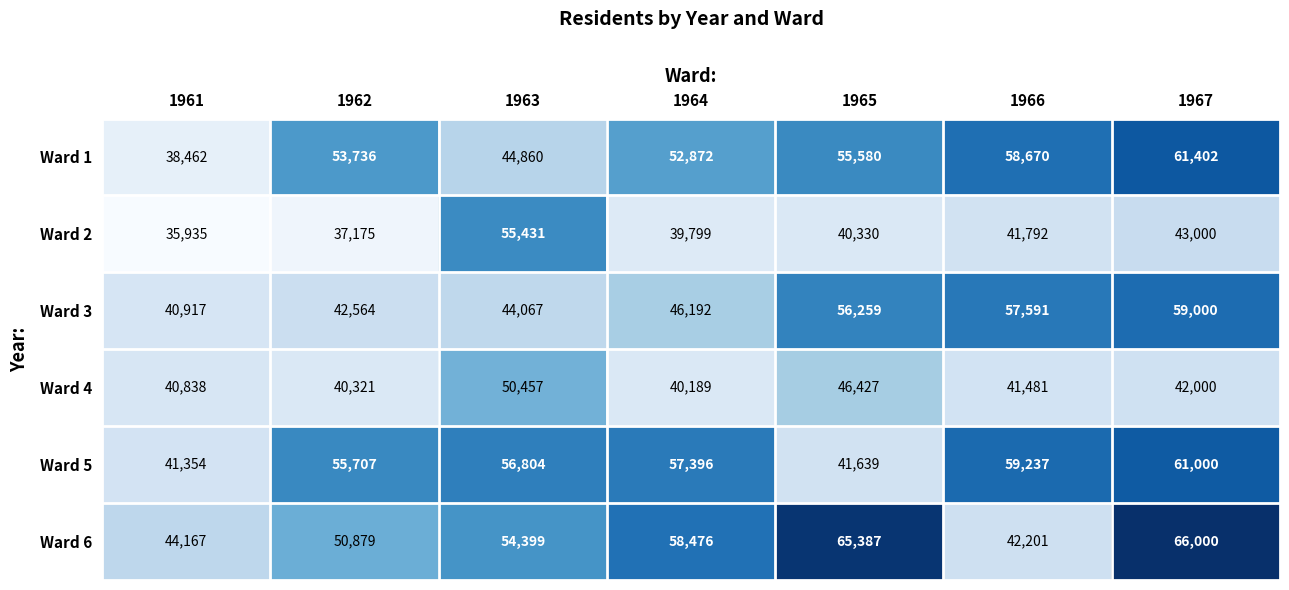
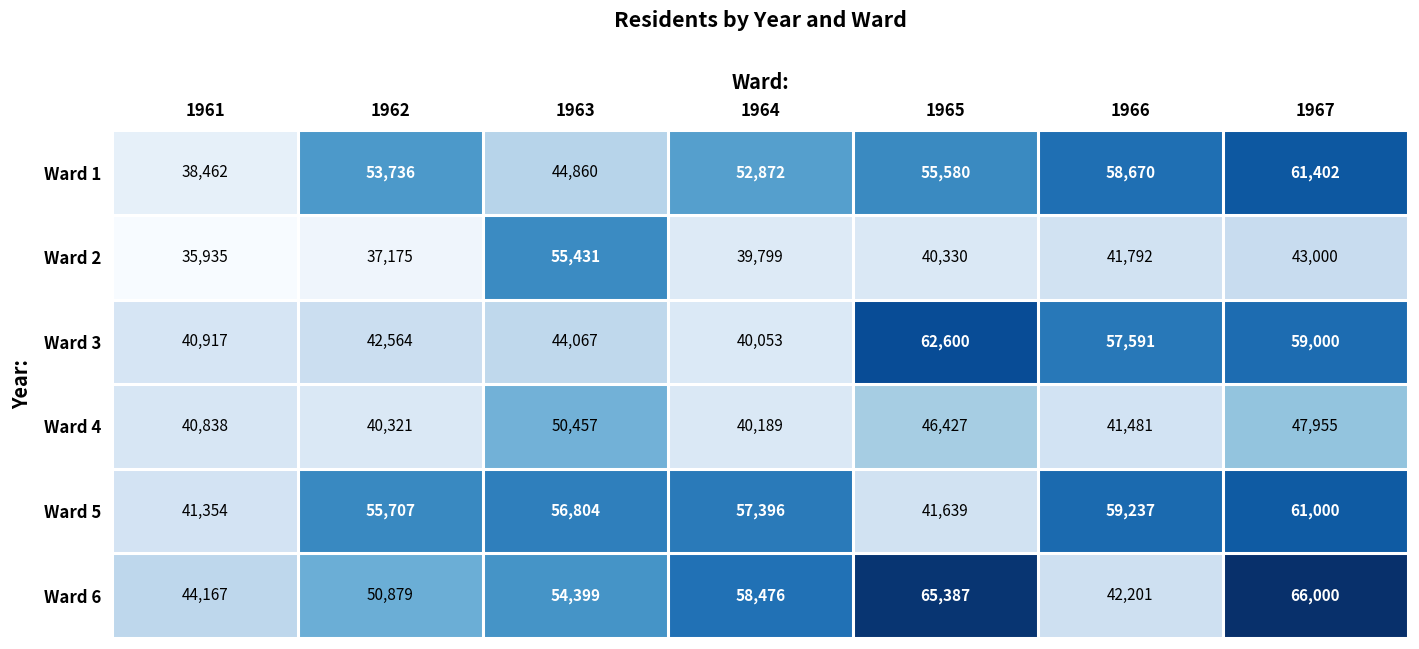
  {
    "Ward 1": {
      "1961": "38,462",
      "1962": "53,736",
      "1963": "44,860",
      "1964": "52,872",
      "1965": "55,580",
      "1966": "58,670",
      "1967": "61,402"
    },
    "Ward 2": {
      "1961": "35,935",
      "1962": "37,175",
      "1963": "55,431",
      "1964": "39,799",
      "1965": "40,330",
      "1966": "41,792",
      "1967": "43,000"
    },
    "Ward 3": {
      "1961": "40,917",
      "1962": "42,564",
      "1963": "44,067",
-     "1964": "46,192",
-     "1965": "56,259",
+     "1964": "40,053",
+     "1965": "62,600",
      "1966": "57,591",
      "1967": "59,000"
    },
    "Ward 4": {
      "1961": "40,838",
      "1962": "40,321",
      "1963": "50,457",
      "1964": "40,189",
      "1965": "46,427",
      "1966": "41,481",
-     "1967": "42,000"
+     "1967": "47,955"
    },
    "Ward 5": {
      "1961": "41,354",
      "1962": "55,707",
      "1963": "56,804",
      "1964": "57,396",
      "1965": "41,639",
      "1966": "59,237",
      "1967": "61,000"
    },
    "Ward 6": {
      "1961": "44,167",
      "1962": "50,879",
      "1963": "54,399",
      "1964": "58,476",
      "1965": "65,387",
      "1966": "42,201",
      "1967": "66,000"
    }
  }
